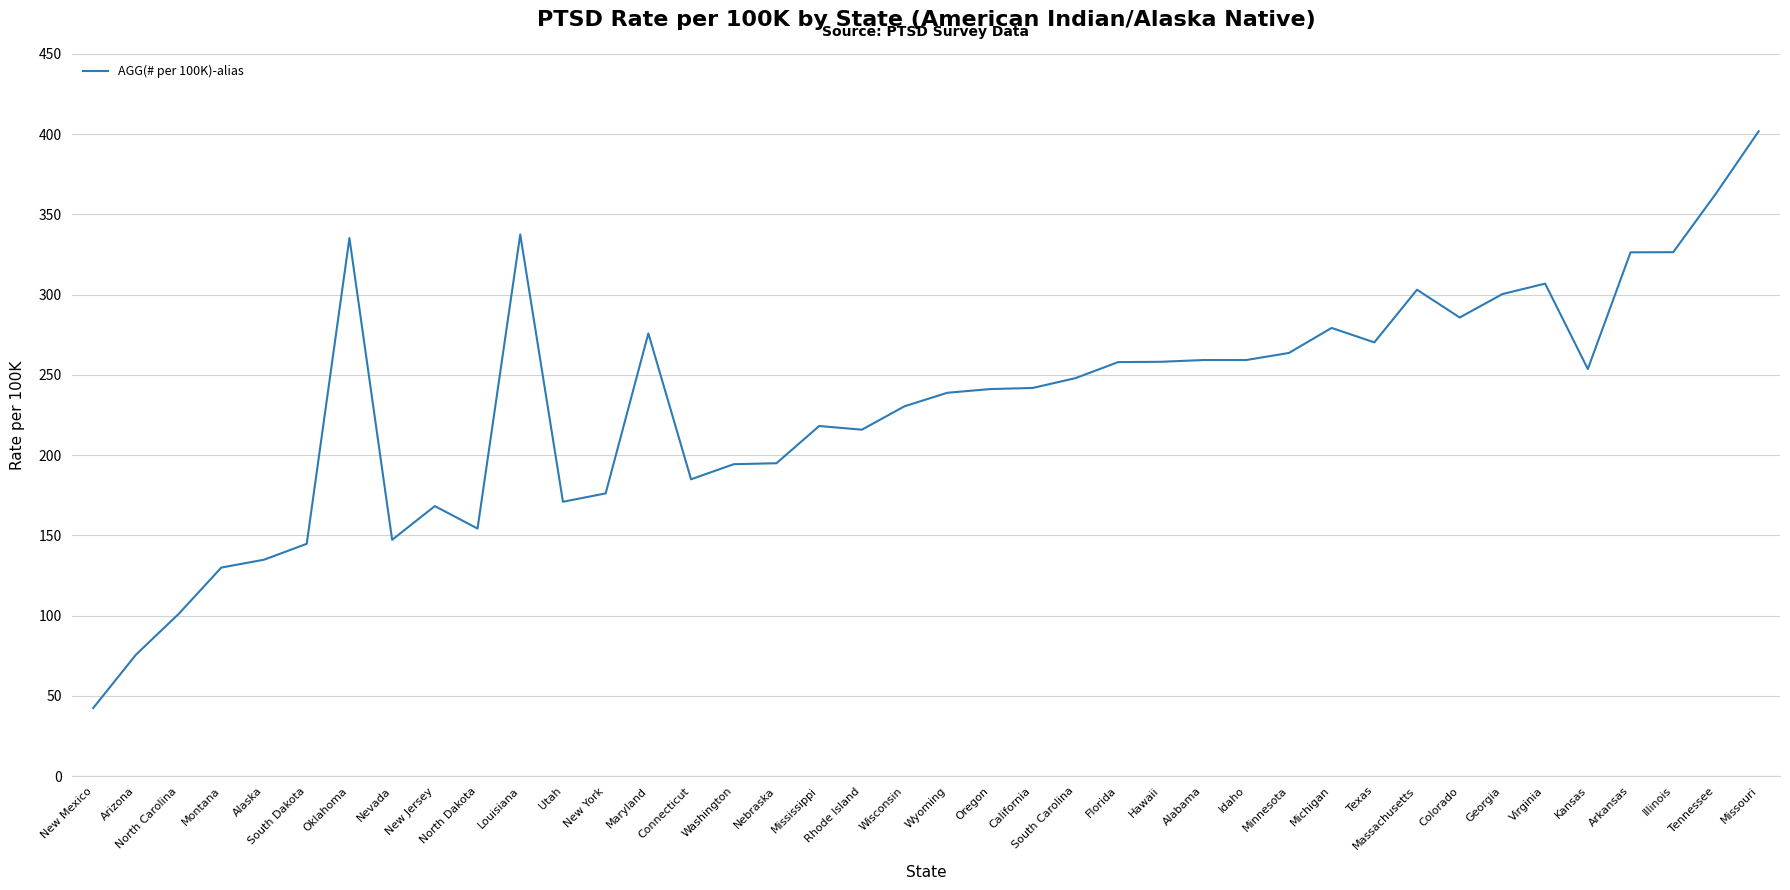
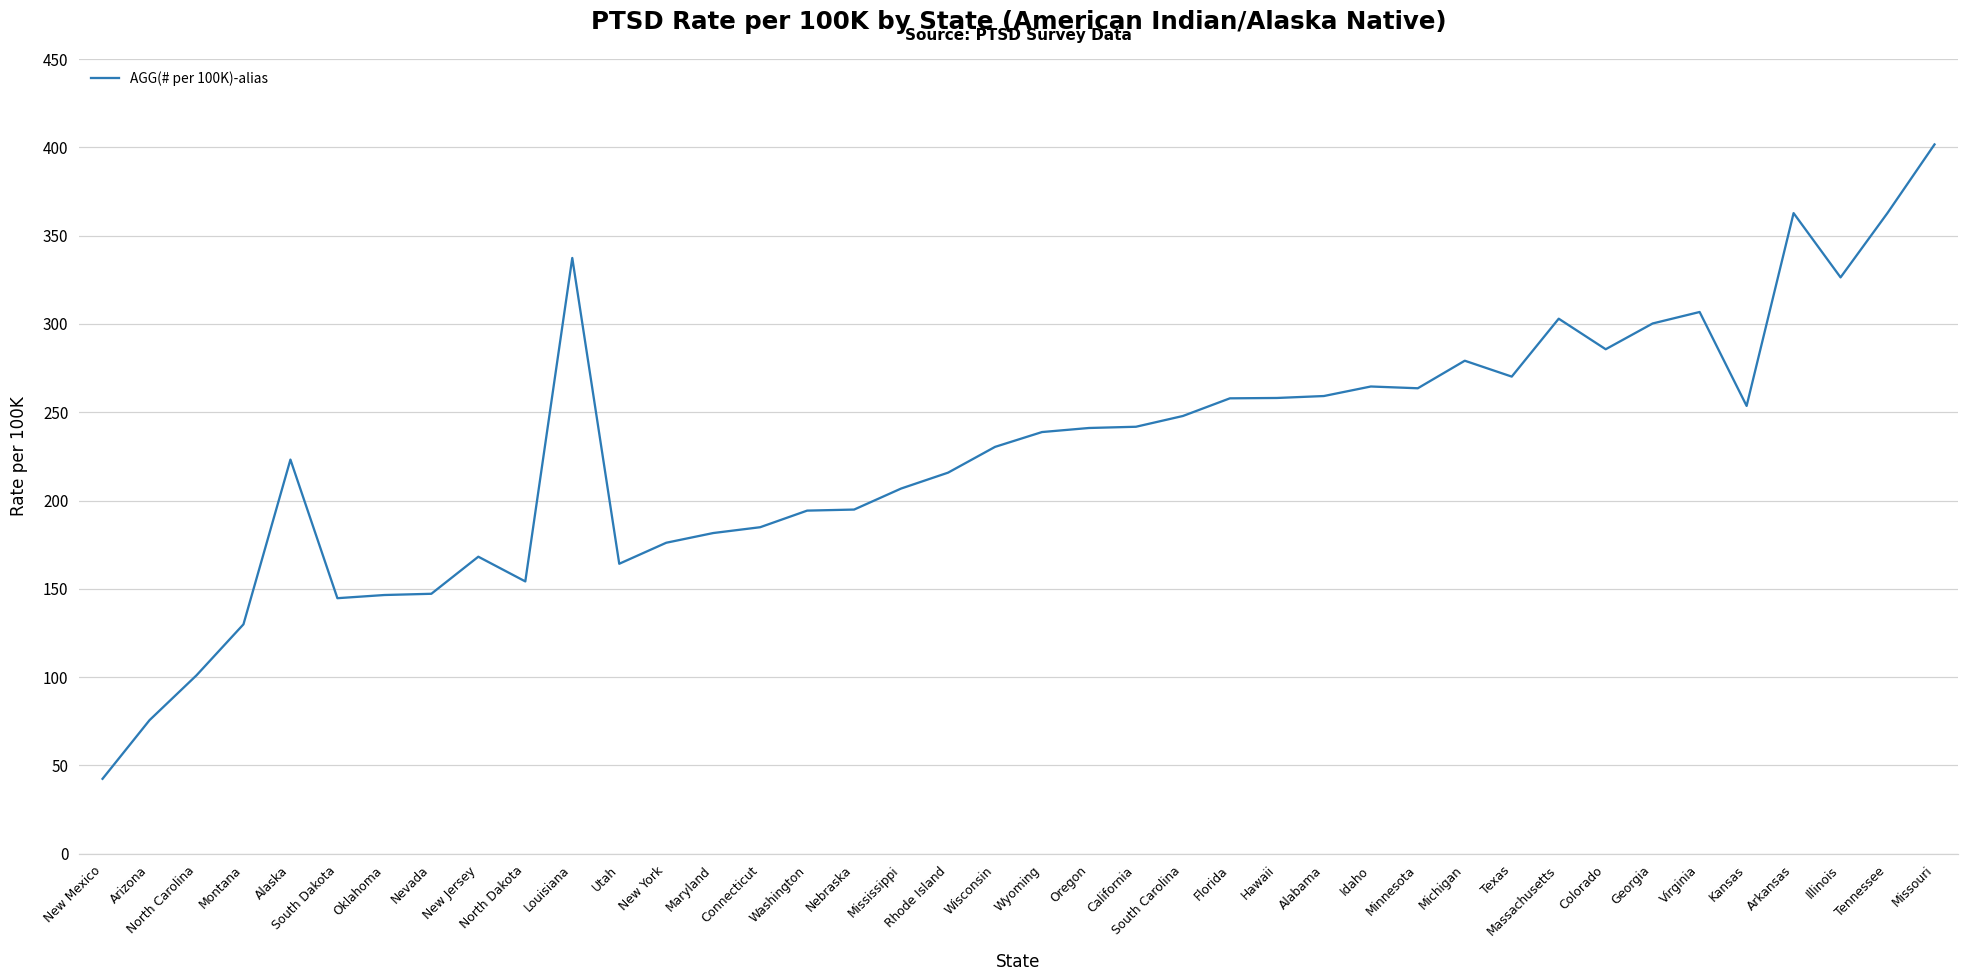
  {
    "New Mexico": 42,
    "Arizona": 76,
    "North Carolina": 101,
    "Montana": 130,
-   "Alaska": 135,
+   "Alaska": 223,
    "South Dakota": 145,
-   "Oklahoma": 335,
+   "Oklahoma": 147,
    "Nevada": 147,
    "New Jersey": 168,
    "North Dakota": 154,
    "Louisiana": 337,
-   "Utah": 171,
+   "Utah": 164,
    "New York": 176,
-   "Maryland": 276,
+   "Maryland": 182,
    "Connecticut": 185,
    "Washington": 194,
    "Nebraska": 195,
-   "Mississippi": 218,
+   "Mississippi": 207,
    "Rhode Island": 216,
    "Wisconsin": 230,
    "Wyoming": 239,
    "Oregon": 241,
    "California": 242,
    "South Carolina": 248,
    "Florida": 258,
    "Hawaii": 258,
    "Alabama": 259,
-   "Idaho": 259,
+   "Idaho": 265,
    "Minnesota": 264,
    "Michigan": 279,
    "Texas": 270,
    "Massachusetts": 303,
    "Colorado": 286,
    "Georgia": 300,
    "Virginia": 307,
    "Kansas": 254,
-   "Arkansas": 326,
+   "Arkansas": 363,
    "Illinois": 326,
    "Tennessee": 363,
    "Missouri": 402
  }
